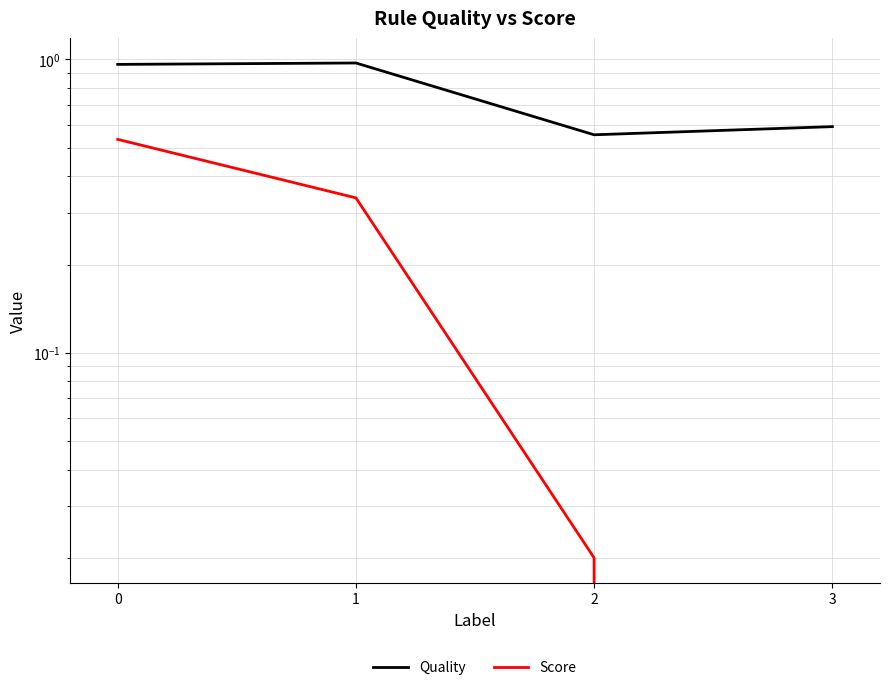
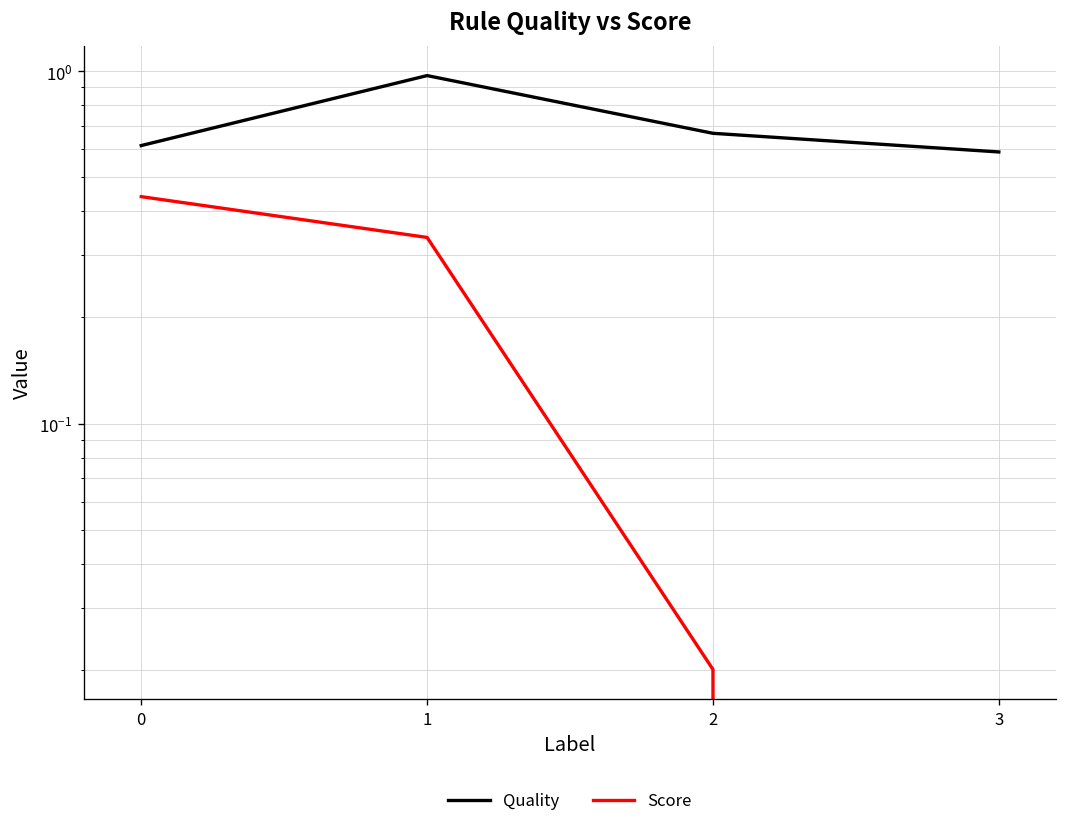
  {
    "Quality": {
-     "0": 0.96,
+     "0": 0.62,
      "1": 0.97,
-     "2": 0.55,
+     "2": 0.67,
      "3": 0.59
    },
    "Score": {
-     "0": 0.53,
+     "0": 0.44,
      "1": 0.34,
      "2": 0.02
    }
  }
